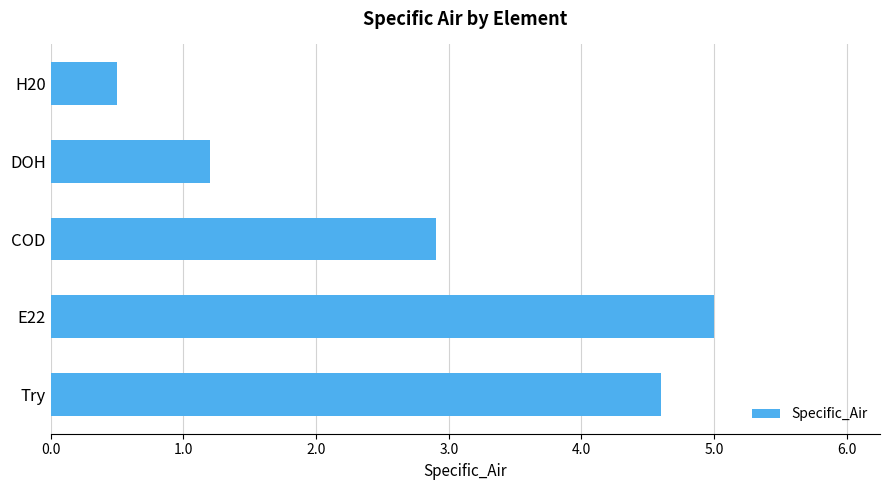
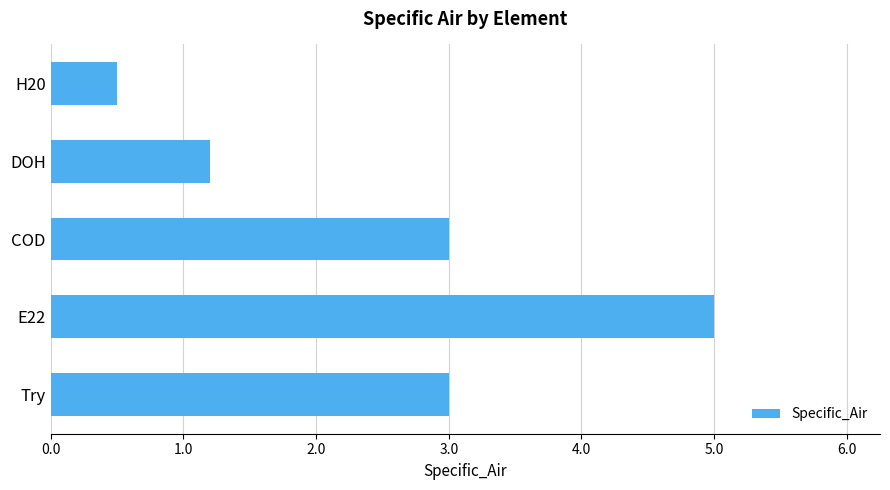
  {
    "H20": 0.5,
    "DOH": 1.2,
-   "COD": 2.9,
+   "COD": 3.0,
    "E22": 5.0,
-   "Try": 4.6
+   "Try": 3.0
  }
